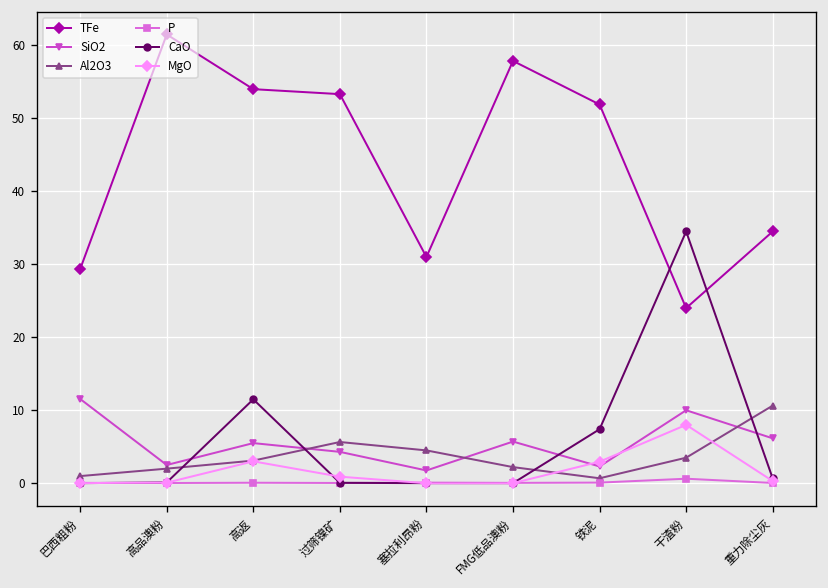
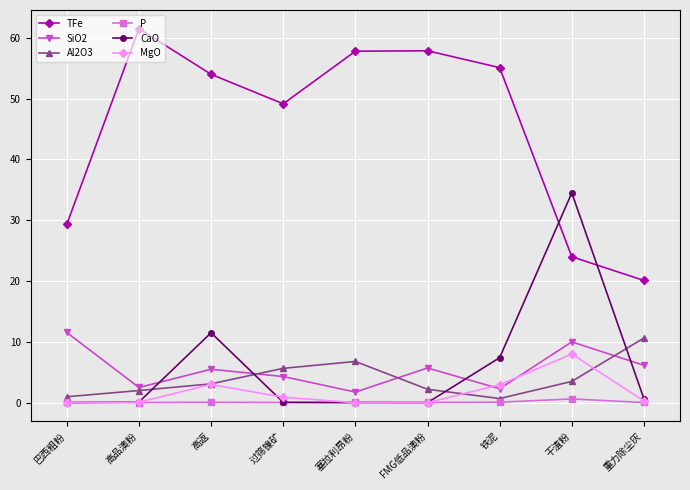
  {
    "TFe": {
      "巴西粗粉": 29,
      "高返": 54,
-     "过筛镍矿": 53,
-     "塞拉利昂粉": 31,
+     "过筛镍矿": 49,
+     "塞拉利昂粉": 58,
      "FMG低品澳粉": 58,
-     "铁泥": 52,
+     "铁泥": 55,
      "干渣粉": 24,
-     "重力除尘灰": 35
+     "重力除尘灰": 20
    },
    "Al2O3": {
      "巴西粗粉": 1,
      "高品澳粉": 2,
      "过筛镍矿": 6,
-     "塞拉利昂粉": 5,
+     "塞拉利昂粉": 7,
      "FMG低品澳粉": 2,
      "铁泥": 1,
      "干渣粉": 4,
      "重力除尘灰": 11
    },
    "CaO": {
      "高返": 12,
      "铁泥": 7,
      "干渣粉": 35
    }
  }
